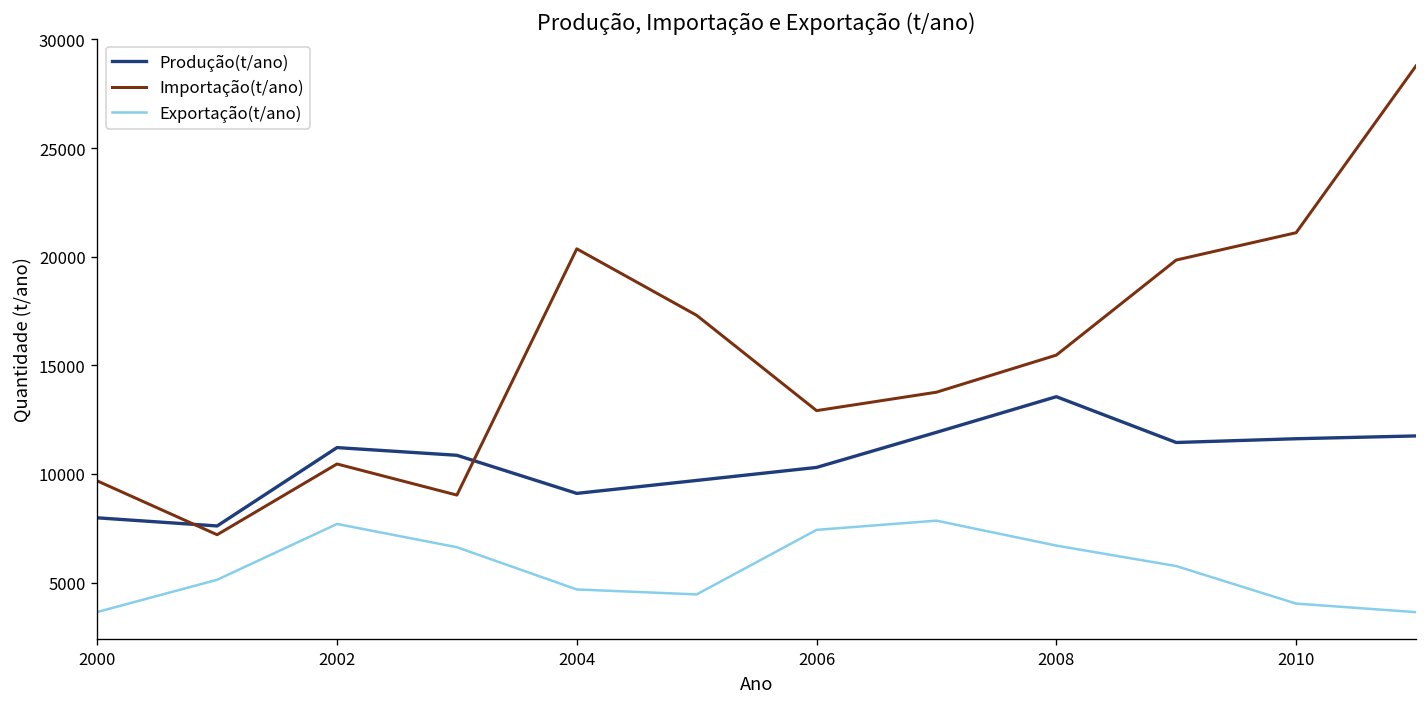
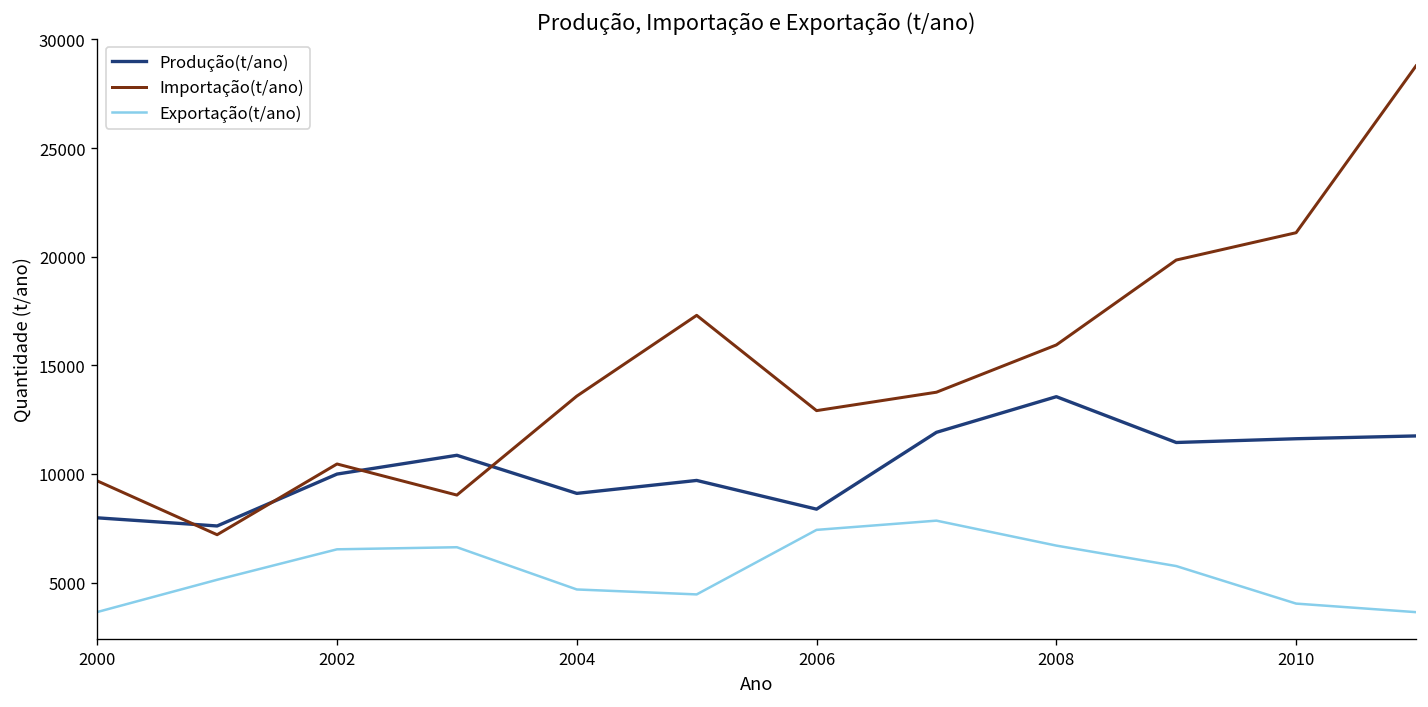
  {
    "Produção(t/ano)": {
      "2000": 8000,
-     "2002": 11200,
+     "2002": 10000,
      "2004": 9100,
-     "2006": 10300,
+     "2006": 8400,
      "2008": 13600,
      "2010": 11600
    },
    "Importação(t/ano)": {
      "2000": 9700,
      "2002": 10500,
-     "2004": 20400,
+     "2004": 13600,
      "2006": 12900,
-     "2008": 15500,
+     "2008": 15900,
      "2010": 21100
    },
    "Exportação(t/ano)": {
      "2000": 3600,
-     "2002": 7700,
+     "2002": 6500,
      "2004": 4700,
      "2006": 7400,
      "2008": 6700,
      "2010": 4000
    }
  }
